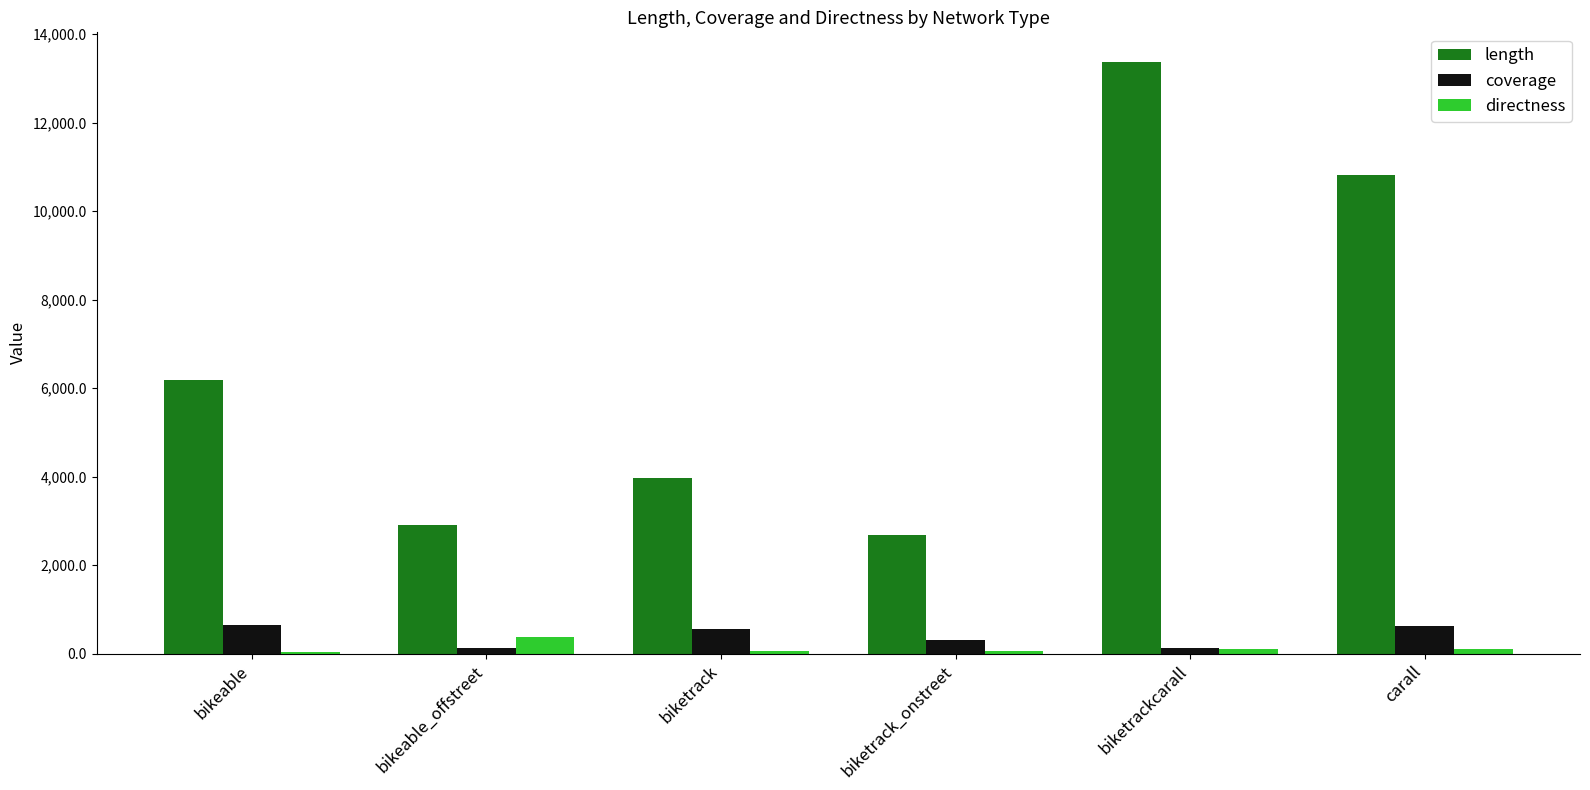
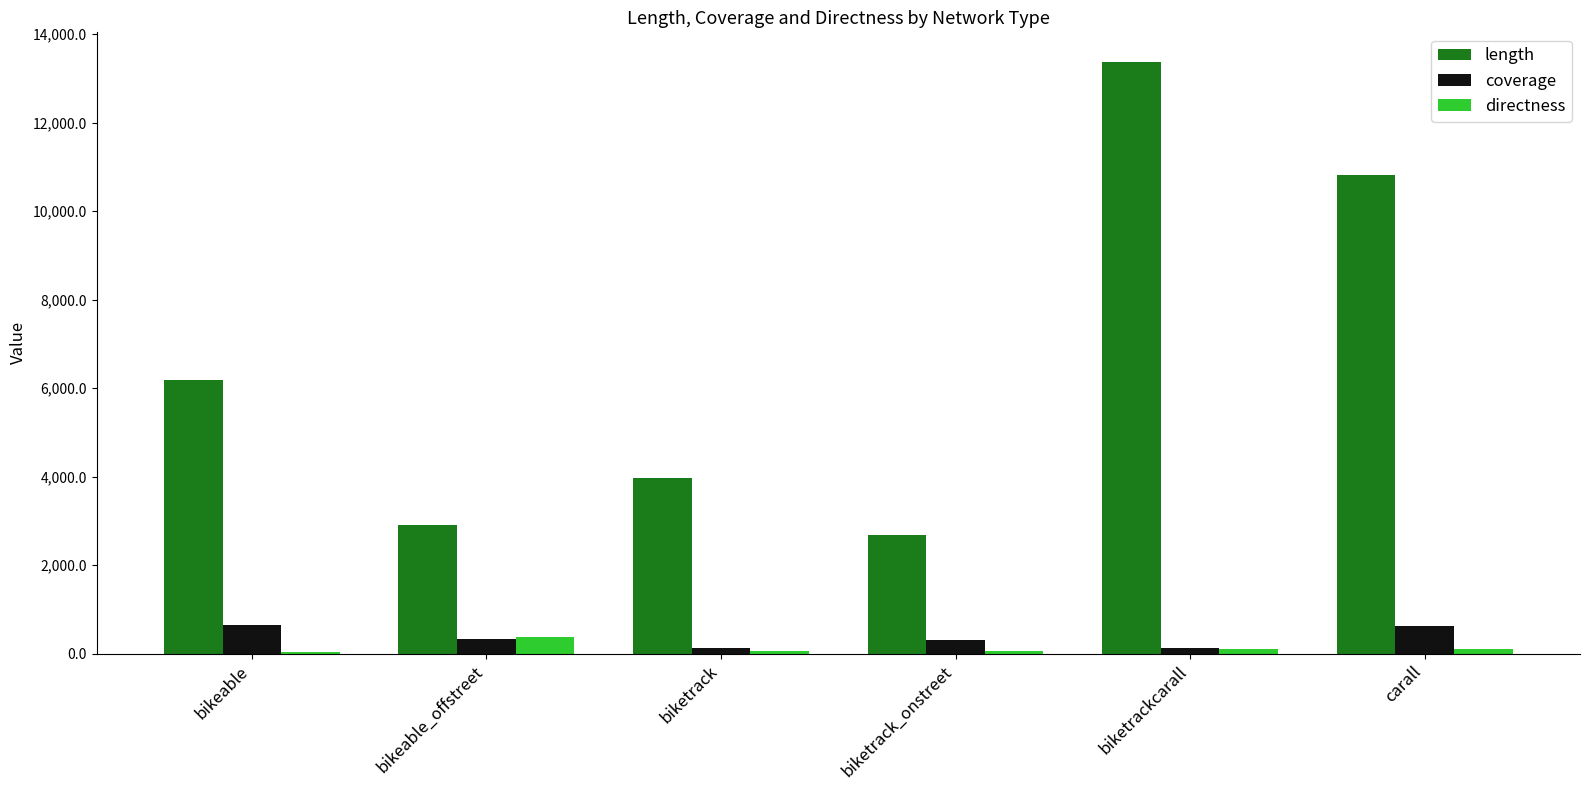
  {
    "length": {
      "bikeable": "6,200",
      "bikeable_offstreet": "2,900",
      "biketrack": "4,000",
      "biketrack_onstreet": "2,700",
      "biketrackcarall": "13,400",
      "carall": "10,800"
    },
    "coverage": {
      "bikeable": "600",
-     "bikeable_offstreet": "100",
-     "biketrack": "500",
+     "bikeable_offstreet": "300",
+     "biketrack": "100",
      "biketrack_onstreet": "300",
      "biketrackcarall": "100",
      "carall": "600"
    },
    "directness": {
      "bikeable_offstreet": "400",
      "biketrack_onstreet": "100",
      "biketrackcarall": "100",
      "carall": "100"
    }
  }
